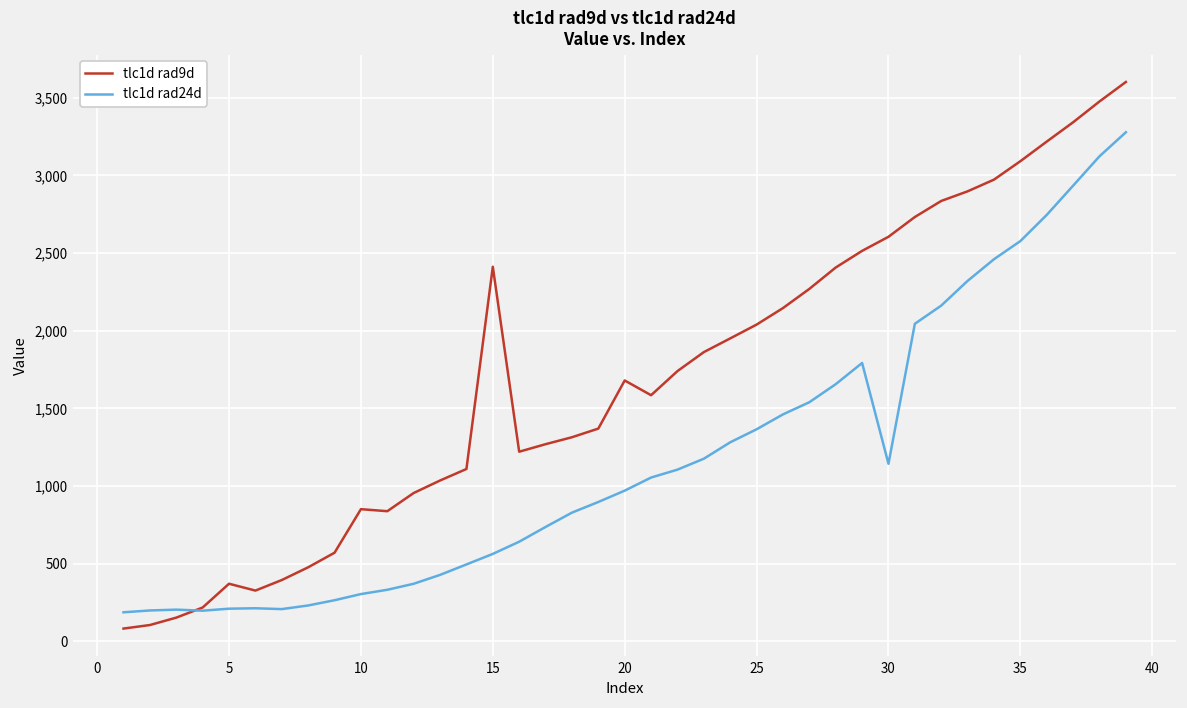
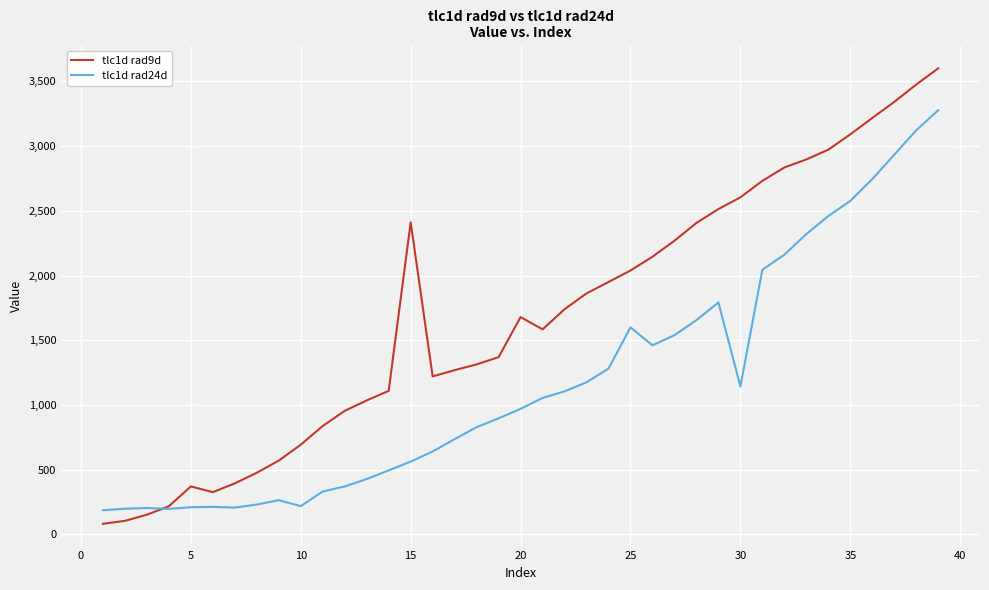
  {
    "tlc1d rad9d": {
      "5": "370",
-     "10": "850",
+     "10": "690",
      "15": "2,410",
      "20": "1,680",
      "25": "2,040",
      "30": "2,600",
      "35": "3,090"
    },
    "tlc1d rad24d": {
      "5": "210",
-     "10": "300",
+     "10": "220",
      "15": "560",
      "20": "970",
-     "25": "1,370",
+     "25": "1,600",
      "30": "1,140",
      "35": "2,580"
    }
  }
